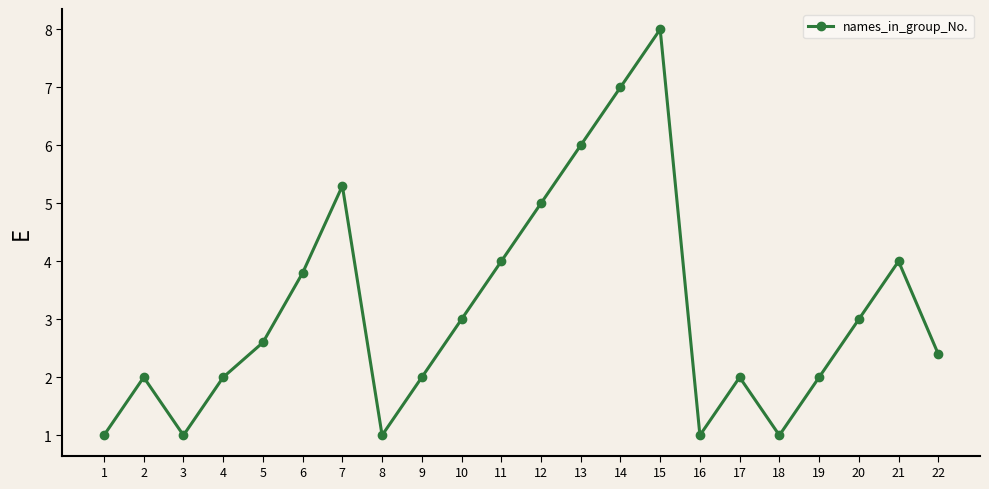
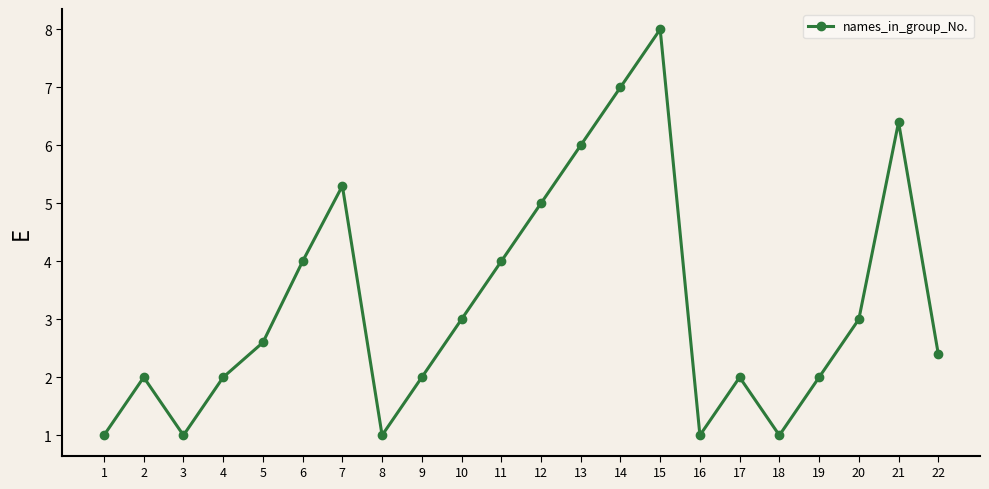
  {
    "1": 1.0,
    "2": 2.0,
    "3": 1.0,
    "4": 2.0,
    "5": 2.6,
-   "6": 3.8,
+   "6": 4.0,
    "7": 5.3,
    "8": 1.0,
    "9": 2.0,
    "10": 3.0,
    "11": 4.0,
    "12": 5.0,
    "13": 6.0,
    "14": 7.0,
    "15": 8.0,
    "16": 1.0,
    "17": 2.0,
    "18": 1.0,
    "19": 2.0,
    "20": 3.0,
-   "21": 4.0,
+   "21": 6.4,
    "22": 2.4
  }
